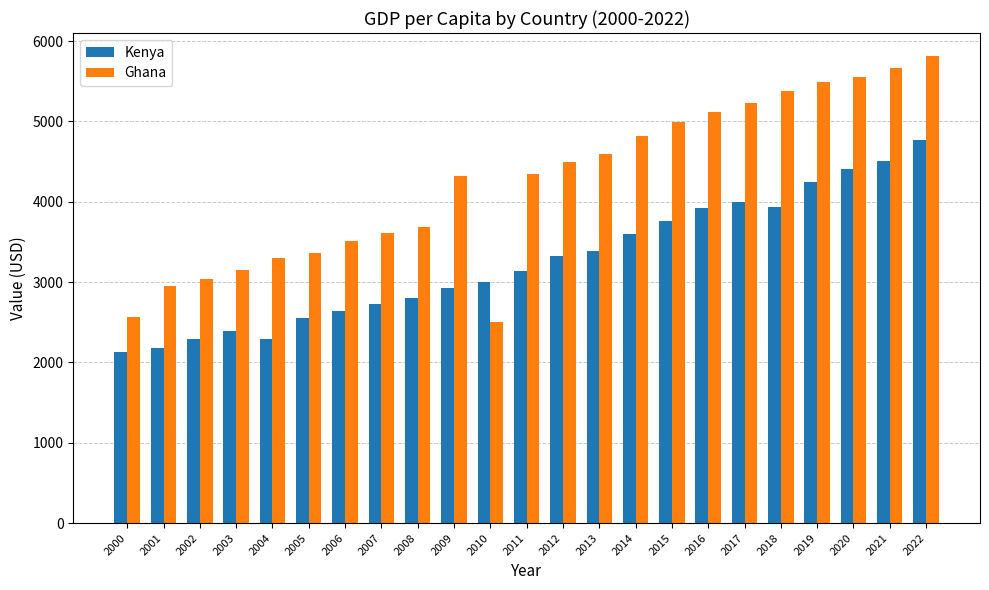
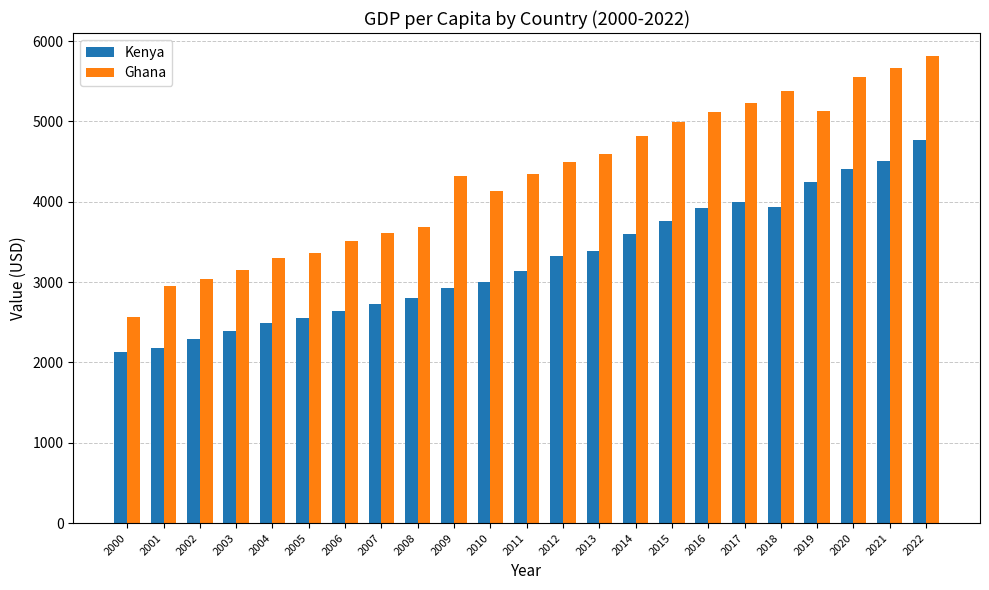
  {
    "Kenya": {
      "2000": 2100,
      "2001": 2200,
      "2002": 2300,
      "2003": 2400,
-     "2004": 2300,
+     "2004": 2500,
      "2005": 2500,
      "2006": 2600,
      "2007": 2700,
      "2008": 2800,
      "2009": 2900,
      "2010": 3000,
      "2011": 3100,
      "2012": 3300,
      "2013": 3400,
      "2014": 3600,
      "2015": 3800,
      "2016": 3900,
      "2017": 4000,
      "2018": 3900,
      "2019": 4300,
      "2020": 4400,
      "2021": 4500,
      "2022": 4800
    },
    "Ghana": {
      "2000": 2600,
      "2001": 3000,
      "2002": 3000,
      "2003": 3200,
      "2004": 3300,
      "2005": 3400,
      "2006": 3500,
      "2007": 3600,
      "2008": 3700,
      "2009": 4300,
-     "2010": 2500,
+     "2010": 4100,
      "2011": 4400,
      "2012": 4500,
      "2013": 4600,
      "2014": 4800,
      "2015": 5000,
      "2016": 5100,
      "2017": 5200,
      "2018": 5400,
-     "2019": 5500,
+     "2019": 5100,
      "2020": 5600,
      "2021": 5700,
      "2022": 5800
    }
  }
